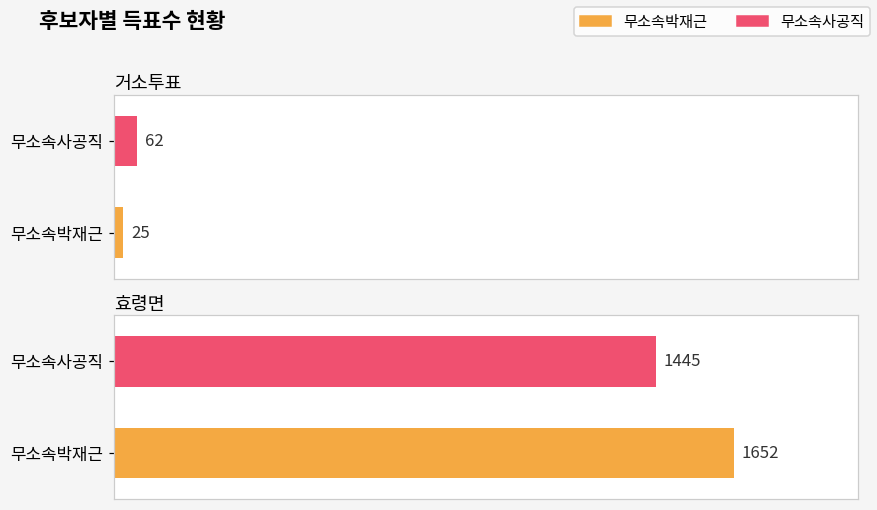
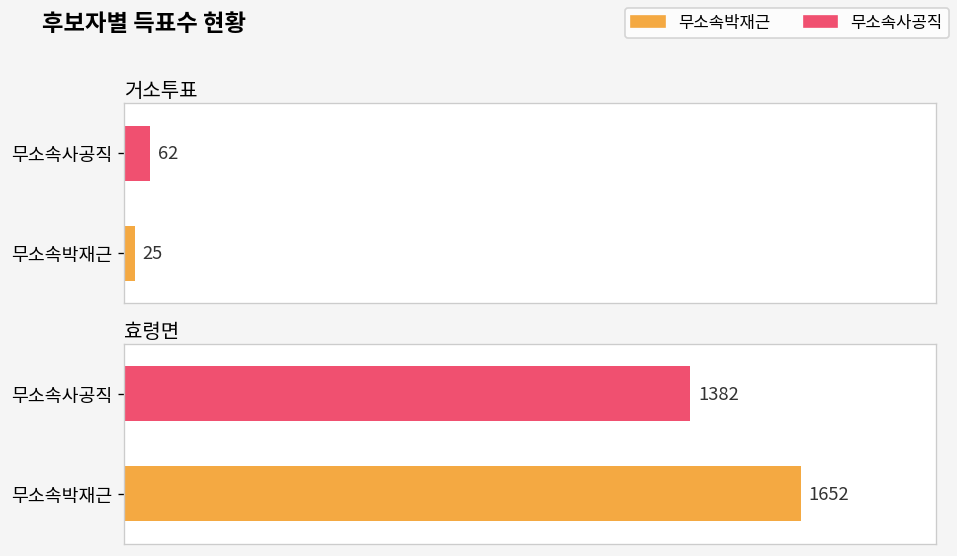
  {
    "거소투표": {
      "무소속사공직": 62,
      "무소속박재근": 25
    },
    "효령면": {
-     "무소속사공직": 1445,
+     "무소속사공직": 1382,
      "무소속박재근": 1652
    }
  }
